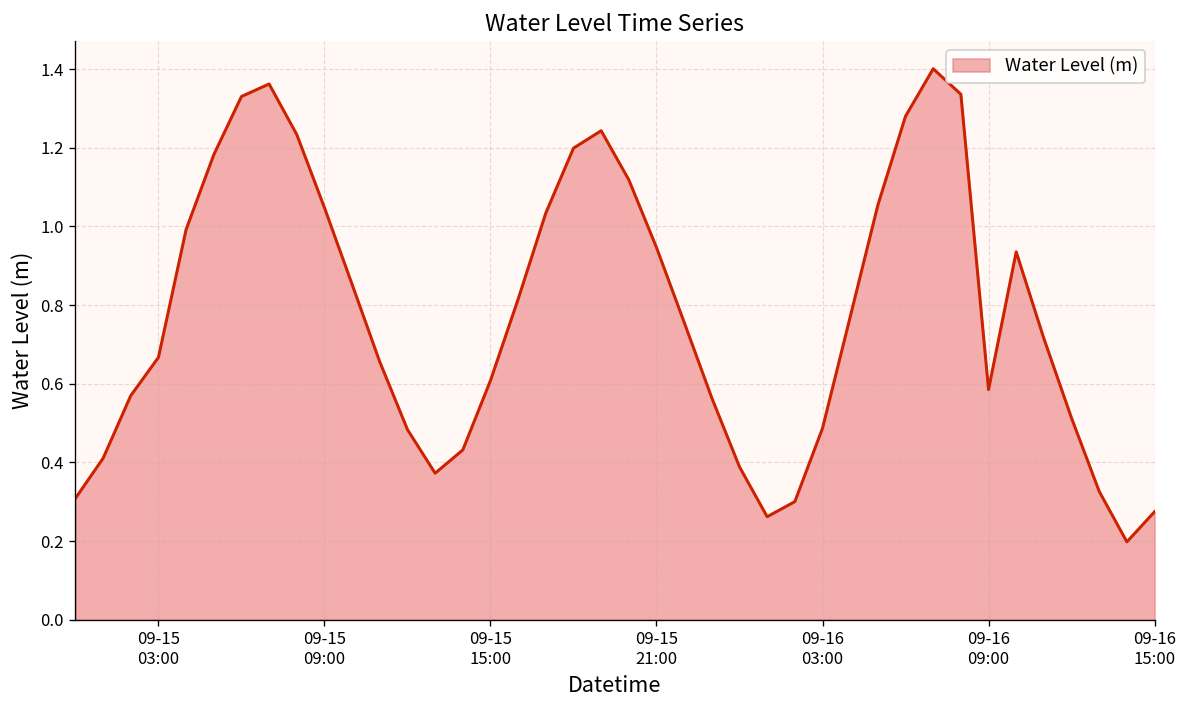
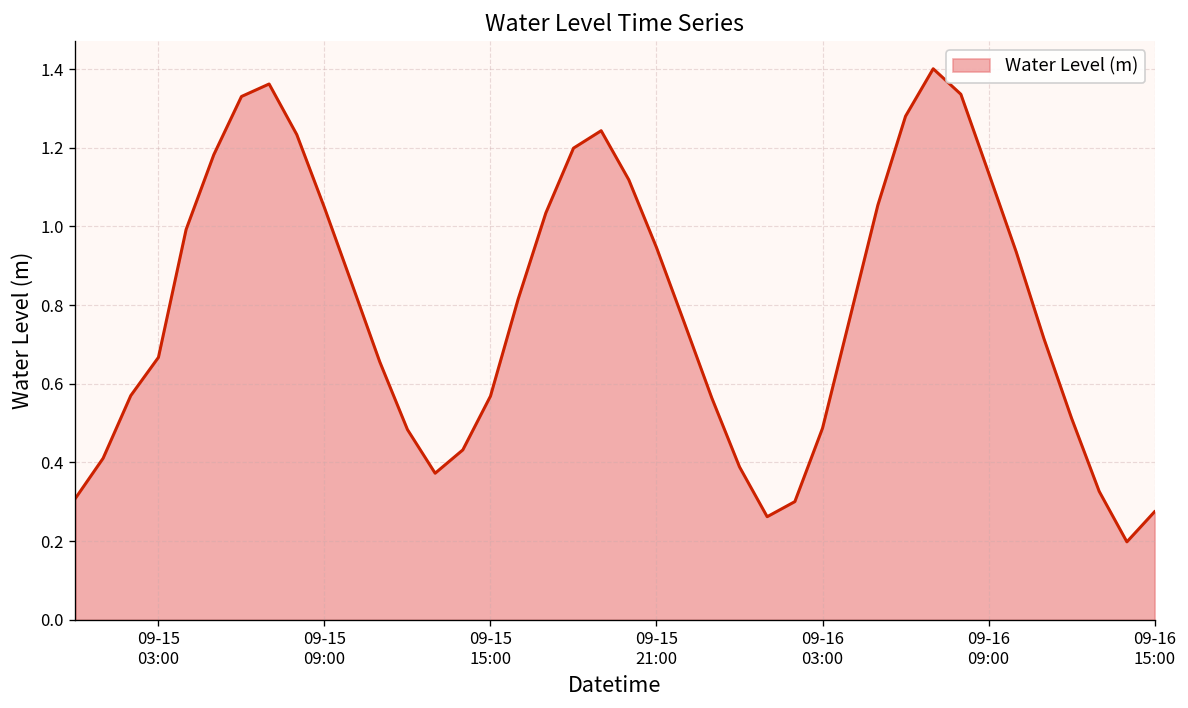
  {
    "09-15 03:00": 0.67,
    "09-15 09:00": 1.05,
-   "09-15 15:00": 0.61,
+   "09-15 15:00": 0.57,
    "09-15 21:00": 0.95,
    "09-16 03:00": 0.49,
-   "09-16 09:00": 0.59,
+   "09-16 09:00": 1.14,
    "09-16 15:00": 0.27
  }
